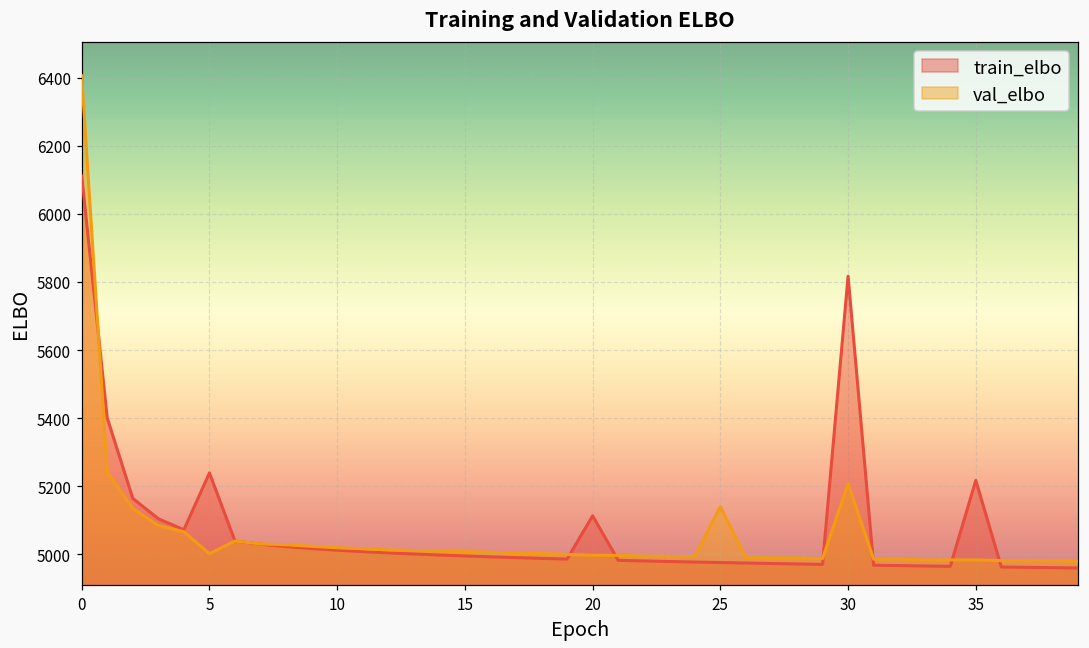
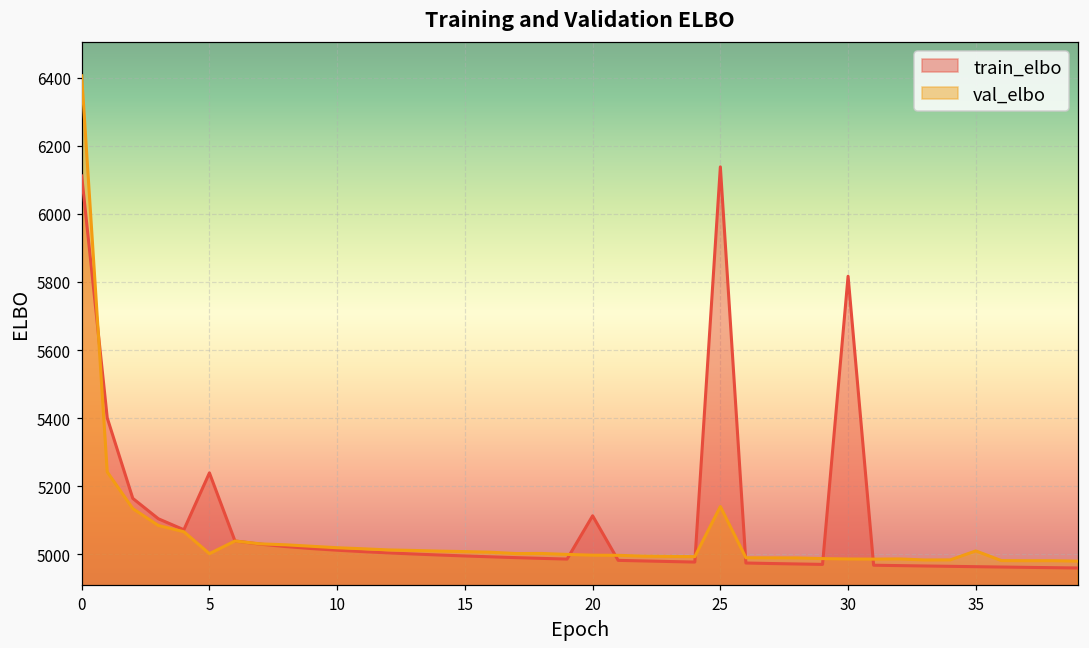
  {
    "train_elbo": {
      "0": 6110,
      "5": 5240,
      "15": 4990,
      "20": 5110,
-     "25": 4980,
+     "25": 6140,
      "30": 5820,
-     "35": 5220
+     "35": 4960
    },
    "val_elbo": {
      "0": 6410,
      "5": 5000,
      "15": 5010,
      "20": 5000,
      "25": 5140,
-     "30": 5210,
-     "35": 4980
+     "30": 4990,
+     "35": 5010
    }
  }
